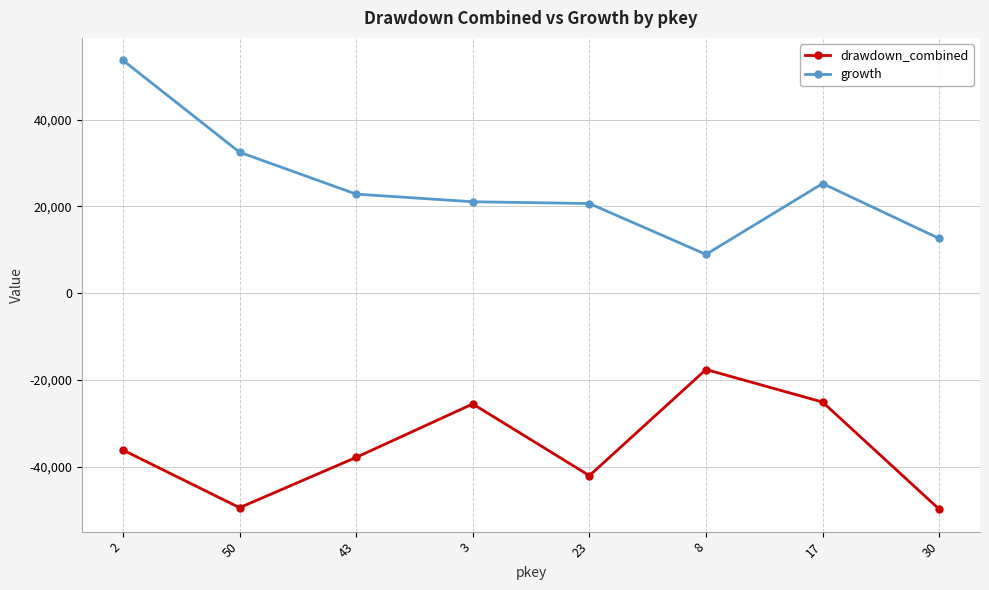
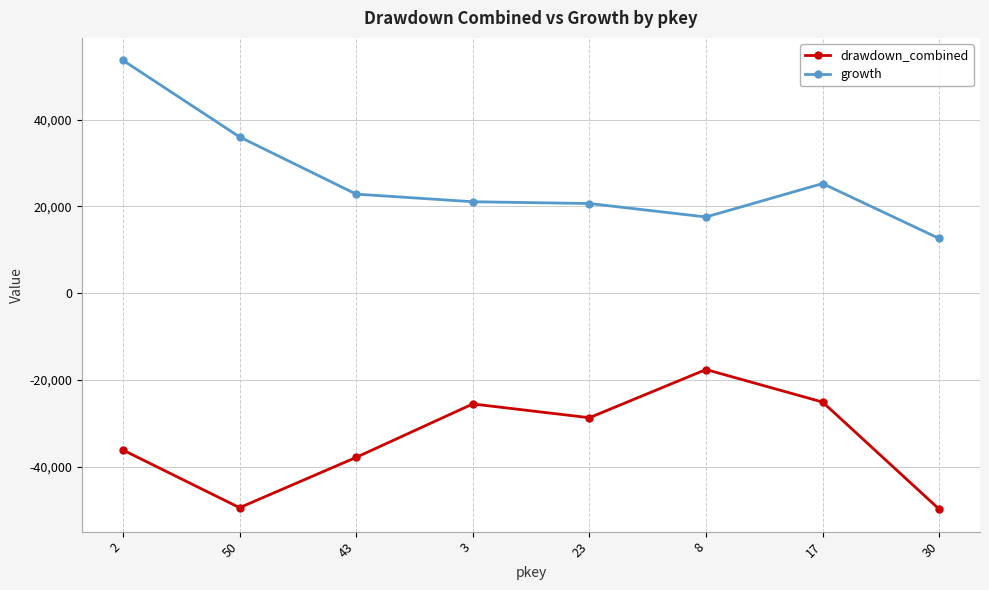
  {
    "drawdown_combined": {
      "2": "-36,000",
      "50": "-49,000",
      "43": "-38,000",
      "3": "-25,000",
-     "23": "-42,000",
+     "23": "-29,000",
      "8": "-18,000",
      "17": "-25,000",
      "30": "-50,000"
    },
    "growth": {
      "2": "54,000",
-     "50": "32,000",
+     "50": "36,000",
      "43": "23,000",
      "3": "21,000",
      "23": "21,000",
-     "8": "9,000",
+     "8": "18,000",
      "17": "25,000",
      "30": "13,000"
    }
  }
